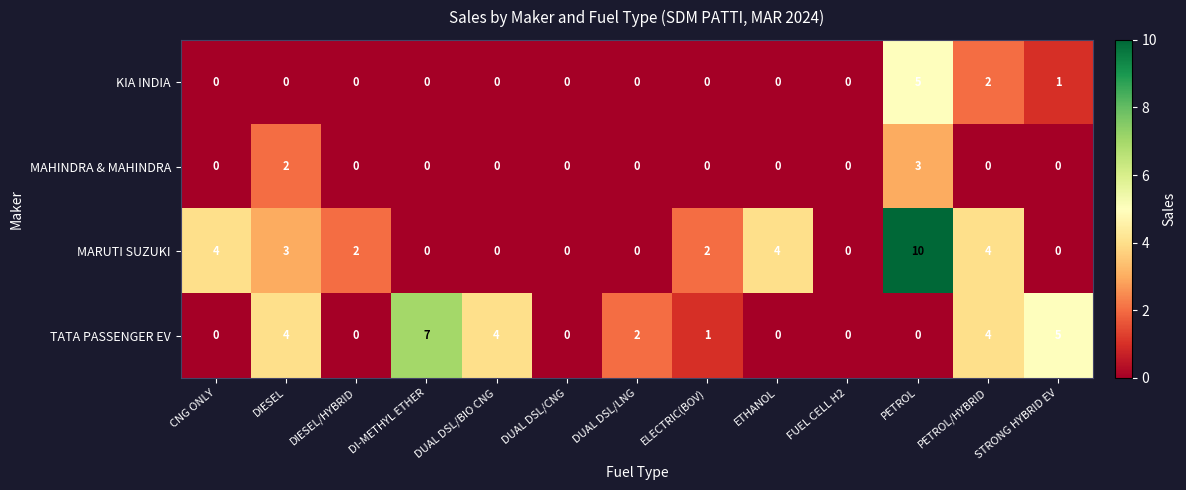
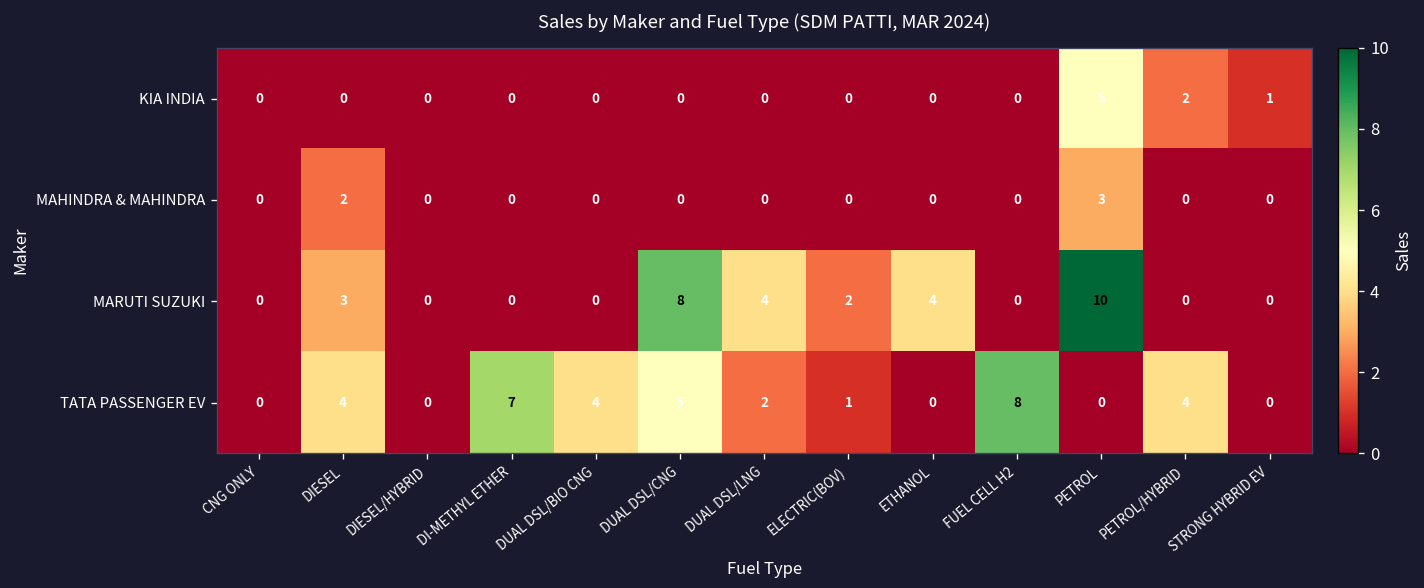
  {
    "KIA INDIA": {
      "CNG ONLY": 0,
      "DIESEL": 0,
      "DIESEL/HYBRID": 0,
      "DI-METHYL ETHER": 0,
      "DUAL DSL/BIO CNG": 0,
      "DUAL DSL/CNG": 0,
      "DUAL DSL/LNG": 0,
      "ELECTRIC(BOV)": 0,
      "ETHANOL": 0,
      "FUEL CELL H2": 0,
      "PETROL": 5,
      "PETROL/HYBRID": 2,
      "STRONG HYBRID EV": 1
    },
    "MAHINDRA & MAHINDRA": {
      "CNG ONLY": 0,
      "DIESEL": 2,
      "DIESEL/HYBRID": 0,
      "DI-METHYL ETHER": 0,
      "DUAL DSL/BIO CNG": 0,
      "DUAL DSL/CNG": 0,
      "DUAL DSL/LNG": 0,
      "ELECTRIC(BOV)": 0,
      "ETHANOL": 0,
      "FUEL CELL H2": 0,
      "PETROL": 3,
      "PETROL/HYBRID": 0,
      "STRONG HYBRID EV": 0
    },
    "MARUTI SUZUKI": {
-     "CNG ONLY": 4,
+     "CNG ONLY": 0,
      "DIESEL": 3,
-     "DIESEL/HYBRID": 2,
+     "DIESEL/HYBRID": 0,
      "DI-METHYL ETHER": 0,
      "DUAL DSL/BIO CNG": 0,
-     "DUAL DSL/CNG": 0,
-     "DUAL DSL/LNG": 0,
+     "DUAL DSL/CNG": 8,
+     "DUAL DSL/LNG": 4,
      "ELECTRIC(BOV)": 2,
      "ETHANOL": 4,
      "FUEL CELL H2": 0,
      "PETROL": 10,
-     "PETROL/HYBRID": 4,
+     "PETROL/HYBRID": 0,
      "STRONG HYBRID EV": 0
    },
    "TATA PASSENGER EV": {
      "CNG ONLY": 0,
      "DIESEL": 4,
      "DIESEL/HYBRID": 0,
      "DI-METHYL ETHER": 7,
      "DUAL DSL/BIO CNG": 4,
-     "DUAL DSL/CNG": 0,
+     "DUAL DSL/CNG": 5,
      "DUAL DSL/LNG": 2,
      "ELECTRIC(BOV)": 1,
      "ETHANOL": 0,
-     "FUEL CELL H2": 0,
+     "FUEL CELL H2": 8,
      "PETROL": 0,
      "PETROL/HYBRID": 4,
-     "STRONG HYBRID EV": 5
+     "STRONG HYBRID EV": 0
    }
  }
